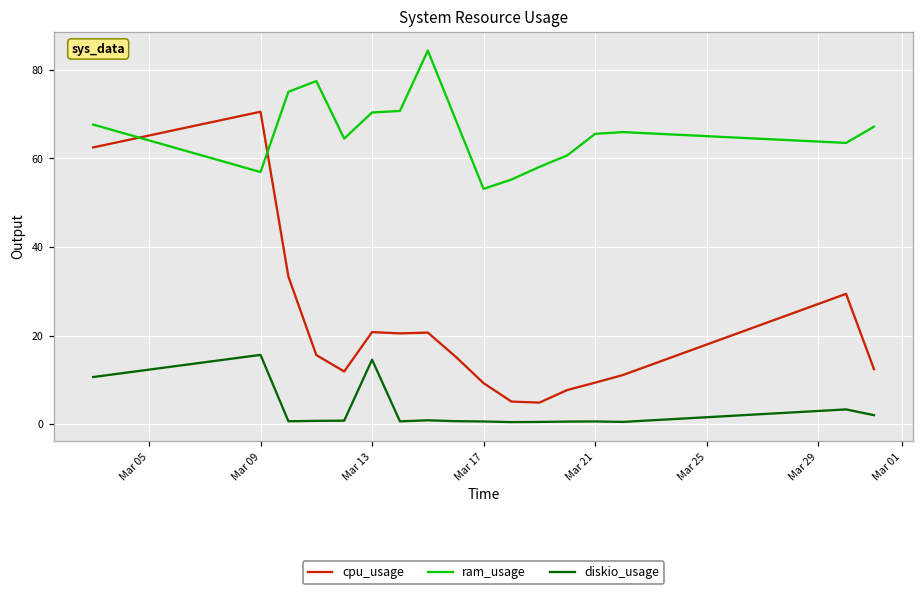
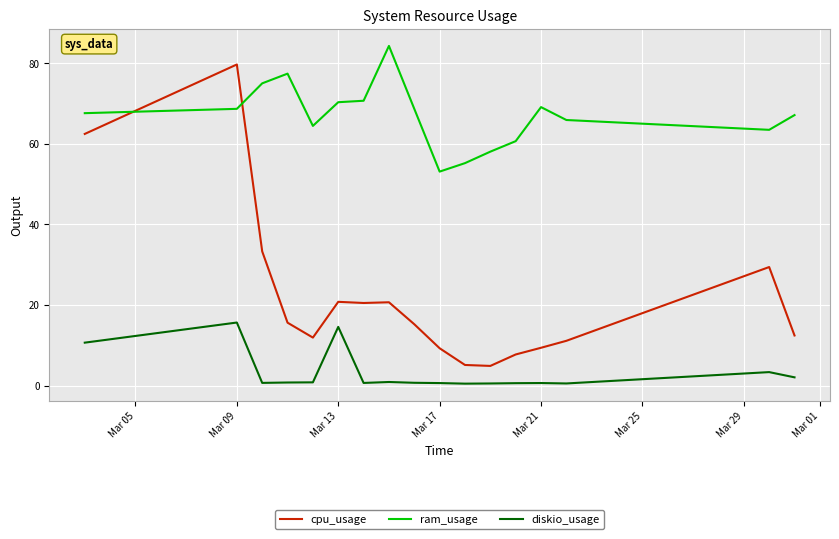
  {
    "cpu_usage": {
-     "Mar 09": 71,
+     "Mar 09": 80,
      "Mar 13": 21,
      "Mar 17": 9,
      "Mar 21": 9
    },
    "ram_usage": {
-     "Mar 09": 57,
+     "Mar 09": 69,
      "Mar 13": 70,
      "Mar 17": 53,
-     "Mar 21": 66
+     "Mar 21": 69
    },
    "diskio_usage": {
      "Mar 09": 16,
      "Mar 13": 15,
      "Mar 17": 1,
      "Mar 21": 1
    }
  }
